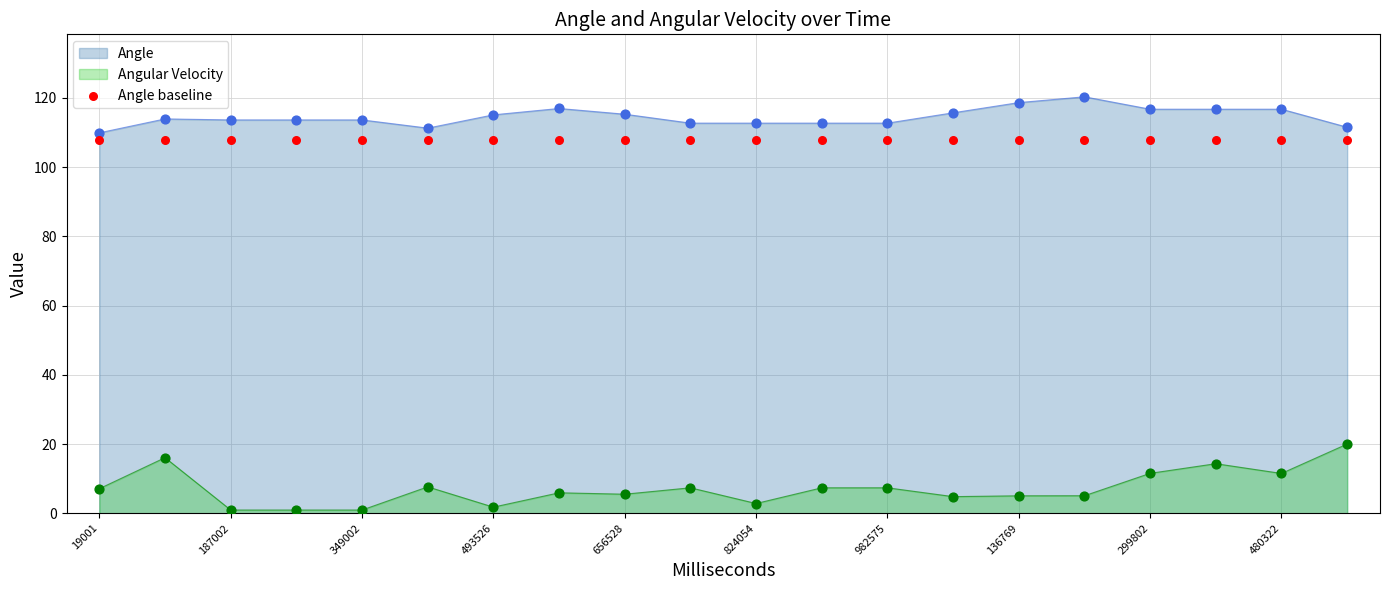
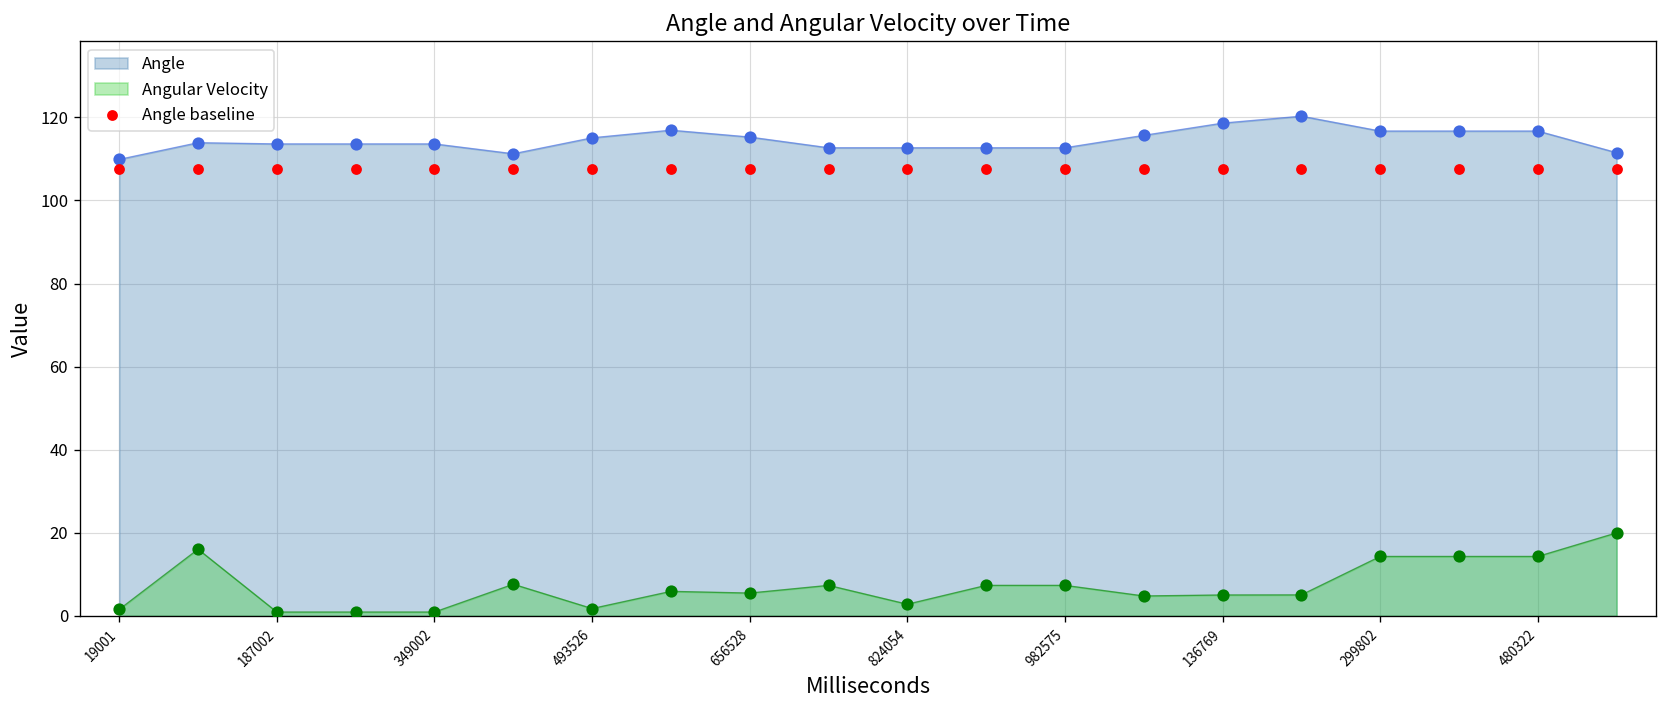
  {
    "Angle": {
      "19001": 110,
      "187002": 114,
      "349002": 114,
      "493526": 115,
      "656528": 115,
      "824054": 113,
      "982575": 113,
      "136769": 119,
      "299802": 117,
      "480322": 117
    },
    "Angular Velocity": {
-     "19001": 7,
+     "19001": 2,
      "187002": 1,
      "349002": 1,
      "493526": 2,
      "656528": 6,
      "824054": 3,
      "982575": 7,
      "136769": 5,
-     "299802": 12,
-     "480322": 12
+     "299802": 14,
+     "480322": 14
    }
  }
